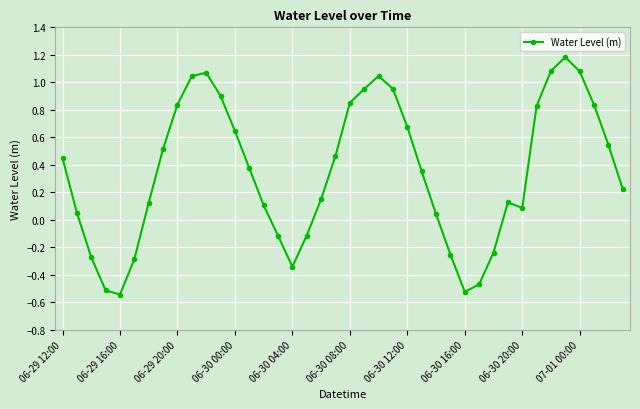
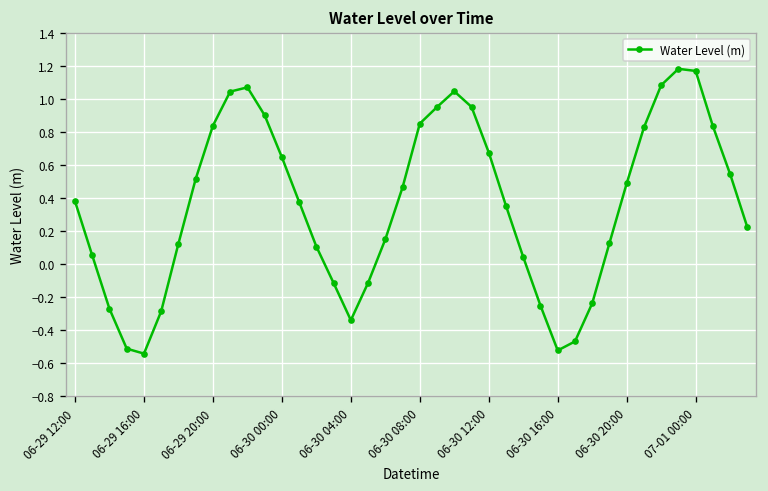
  {
-   "06-29 12:00": 0.45,
+   "06-29 12:00": 0.38,
    "06-29 16:00": -0.54,
    "06-29 20:00": 0.84,
    "06-30 00:00": 0.65,
    "06-30 04:00": -0.34,
    "06-30 08:00": 0.85,
    "06-30 12:00": 0.68,
    "06-30 16:00": -0.52,
-   "06-30 20:00": 0.09,
-   "07-01 00:00": 1.08
+   "06-30 20:00": 0.49,
+   "07-01 00:00": 1.17
  }
